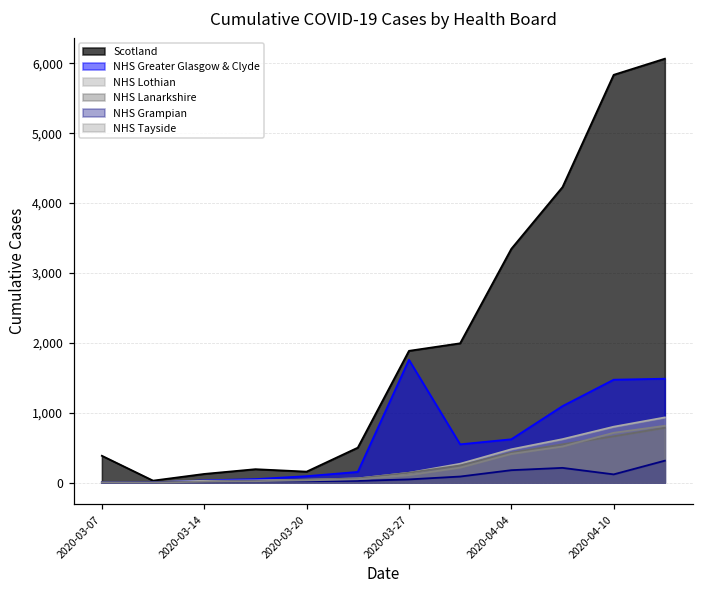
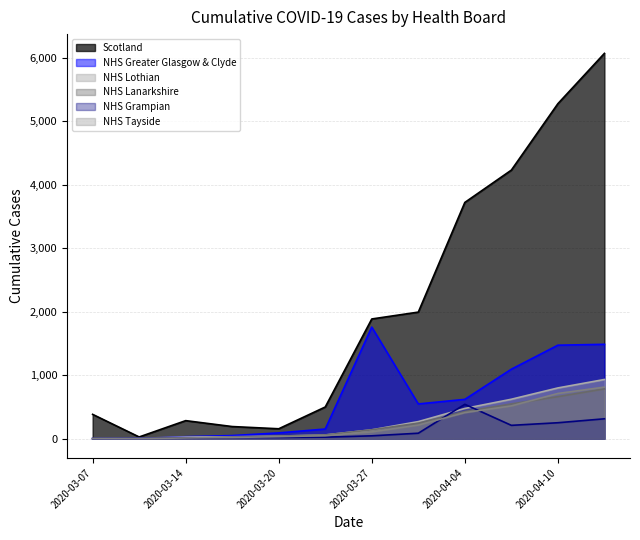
  {
    "Scotland": {
      "2020-03-07": "400",
-     "2020-03-14": "100",
+     "2020-03-14": "300",
      "2020-03-20": "200",
      "2020-03-27": "1,900",
-     "2020-04-04": "3,300",
-     "2020-04-10": "5,800"
+     "2020-04-04": "3,700",
+     "2020-04-10": "5,300"
    },
    "NHS Greater Glasgow & Clyde": {
      "2020-03-20": "100",
      "2020-03-27": "1,800",
      "2020-04-04": "600",
      "2020-04-10": "1,500"
    },
    "NHS Grampian": {
      "2020-03-27": "0",
-     "2020-04-04": "200",
-     "2020-04-10": "100"
+     "2020-04-04": "500",
+     "2020-04-10": "300"
    }
  }
